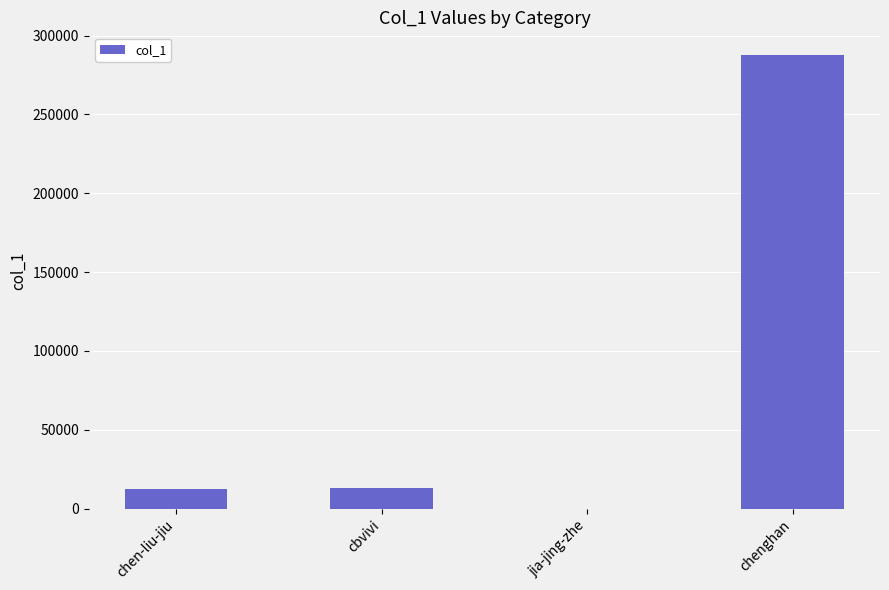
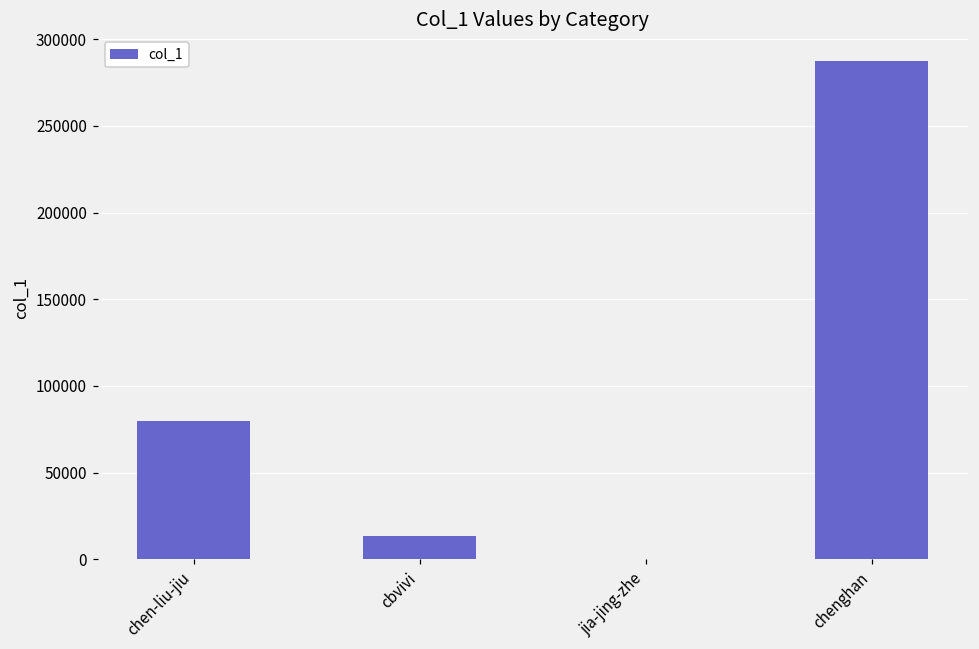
  {
-   "chen-liu-jiu": 12000,
+   "chen-liu-jiu": 80000,
    "cbvivi": 13000,
    "chenghan": 288000
  }
